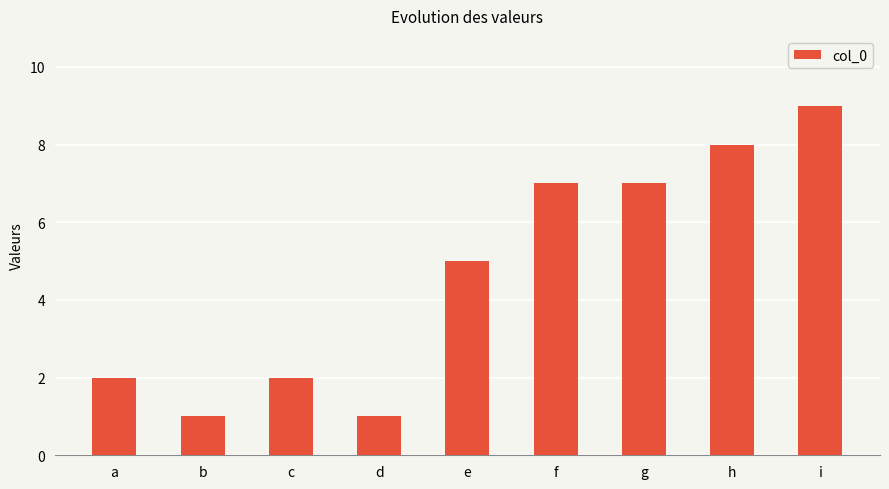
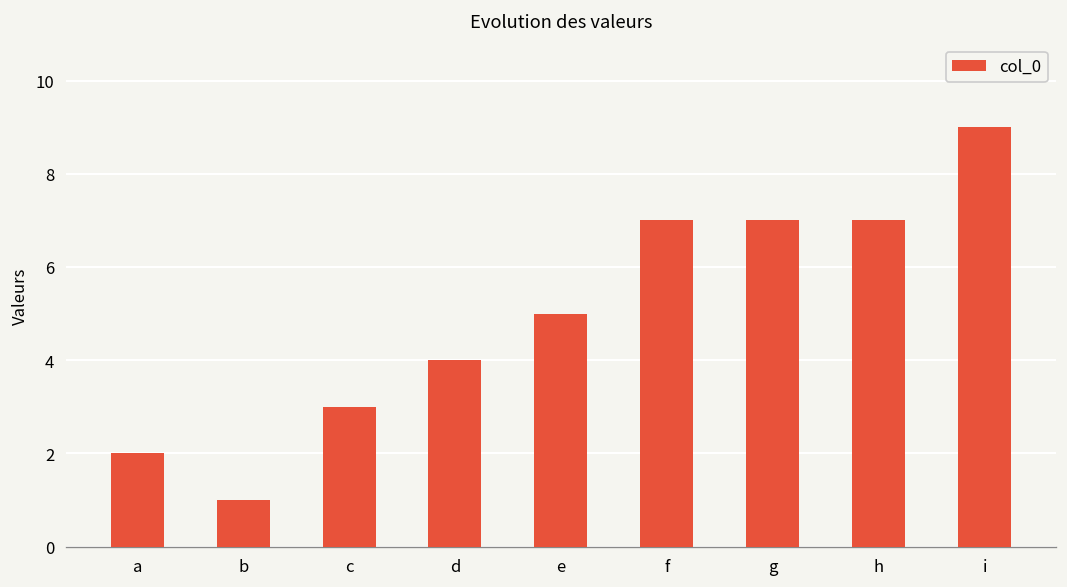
  {
    "a": 2,
    "b": 1,
-   "c": 2,
-   "d": 1,
+   "c": 3,
+   "d": 4,
    "e": 5,
    "f": 7,
    "g": 7,
-   "h": 8,
+   "h": 7,
    "i": 9
  }
